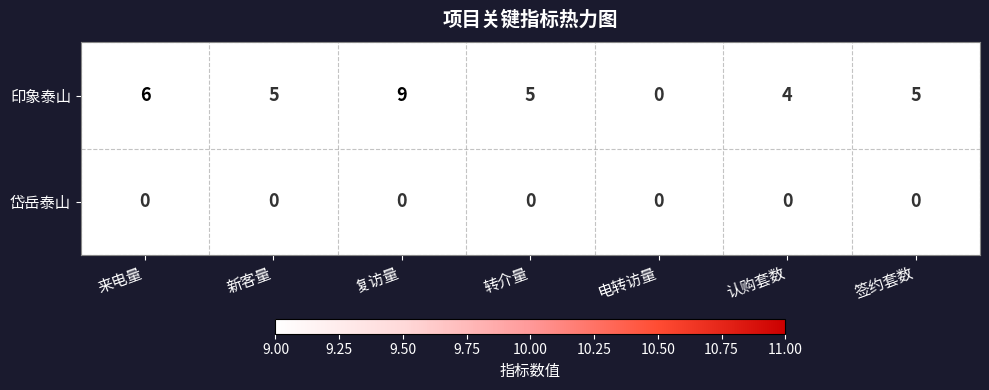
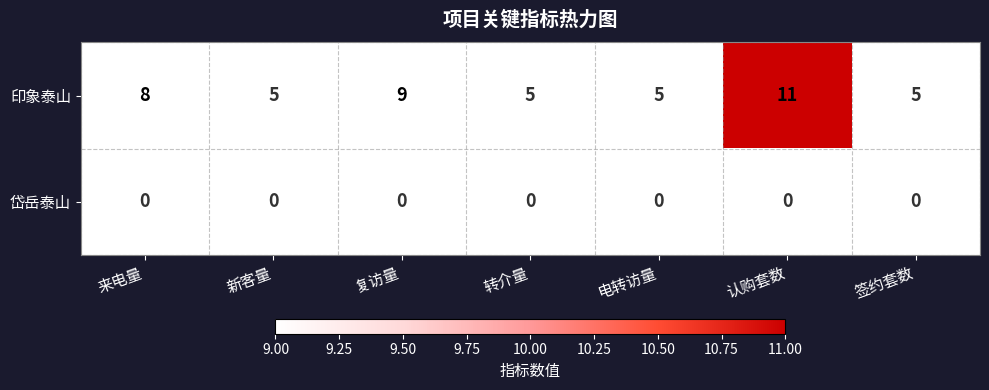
  {
    "印象泰山": {
-     "来电量": 6,
+     "来电量": 8,
      "新客量": 5,
      "复访量": 9,
      "转介量": 5,
-     "电转访量": 0,
-     "认购套数": 4,
+     "电转访量": 5,
+     "认购套数": 11,
      "签约套数": 5
    },
    "岱岳泰山": {
      "来电量": 0,
      "新客量": 0,
      "复访量": 0,
      "转介量": 0,
      "电转访量": 0,
      "认购套数": 0,
      "签约套数": 0
    }
  }
